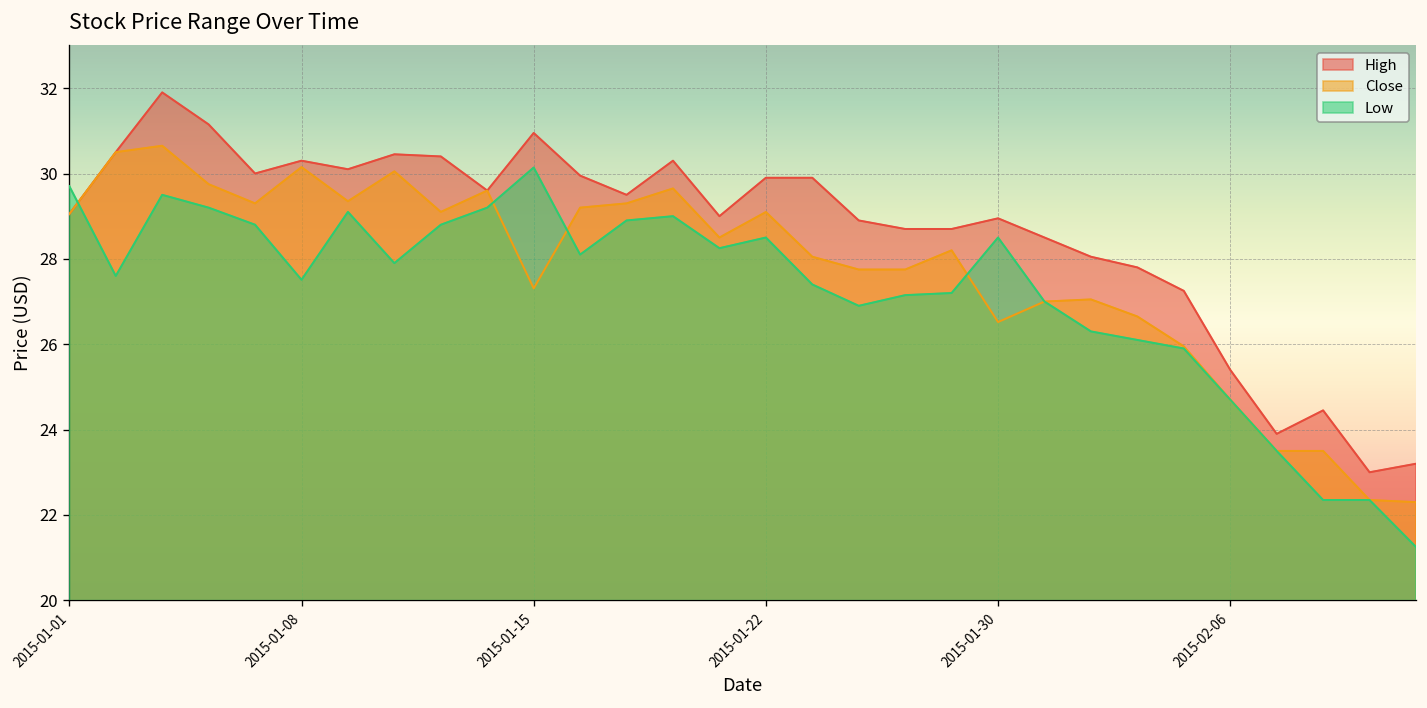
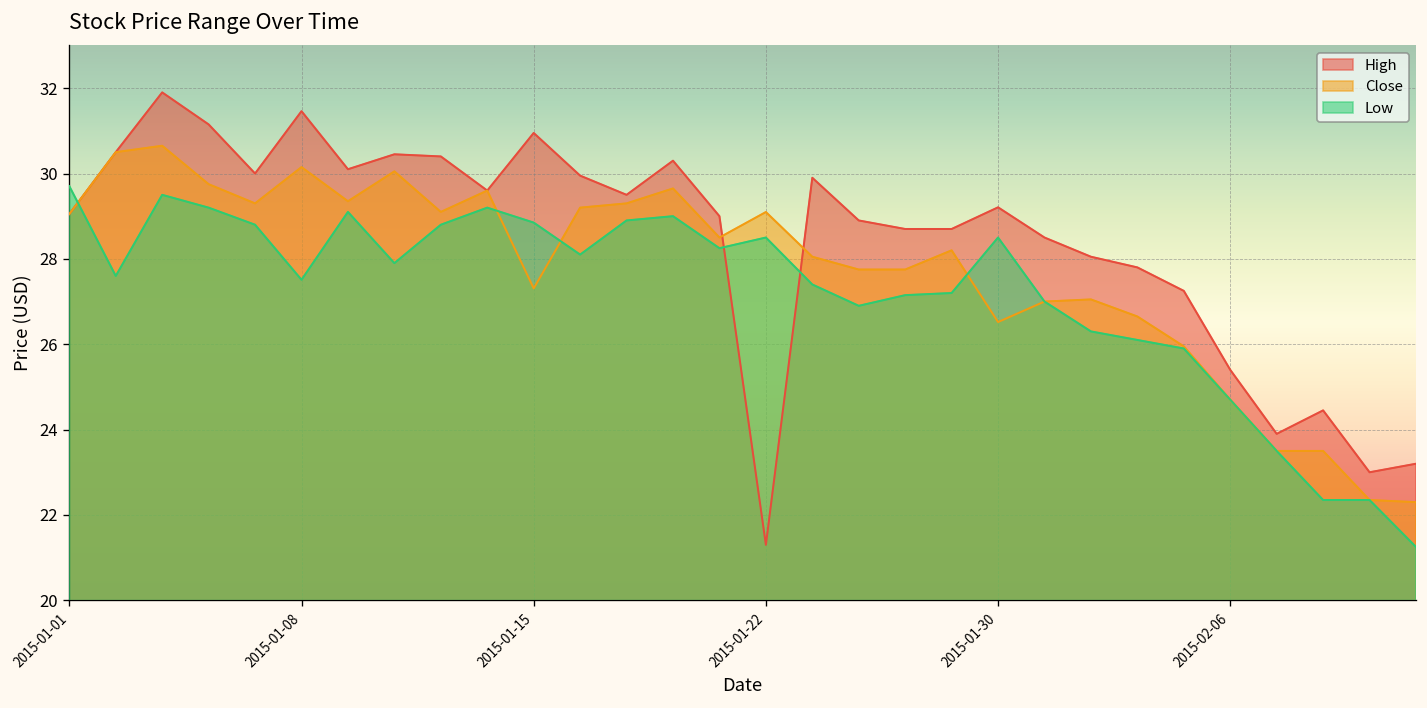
  {
    "High": {
-     "2015-01-08": 30.3,
+     "2015-01-08": 31.5,
      "2015-01-15": 31.0,
-     "2015-01-22": 29.9,
-     "2015-01-30": 29.0,
+     "2015-01-22": 21.3,
+     "2015-01-30": 29.2,
      "2015-02-06": 25.4
    },
    "Close": {
      "2015-01-08": 30.2,
      "2015-01-15": 27.3,
      "2015-01-22": 29.1,
      "2015-01-30": 26.5
    },
    "Low": {
      "2015-01-01": 29.7,
      "2015-01-08": 27.5,
-     "2015-01-15": 30.1,
+     "2015-01-15": 28.9,
      "2015-01-22": 28.5,
      "2015-01-30": 28.5
    }
  }
